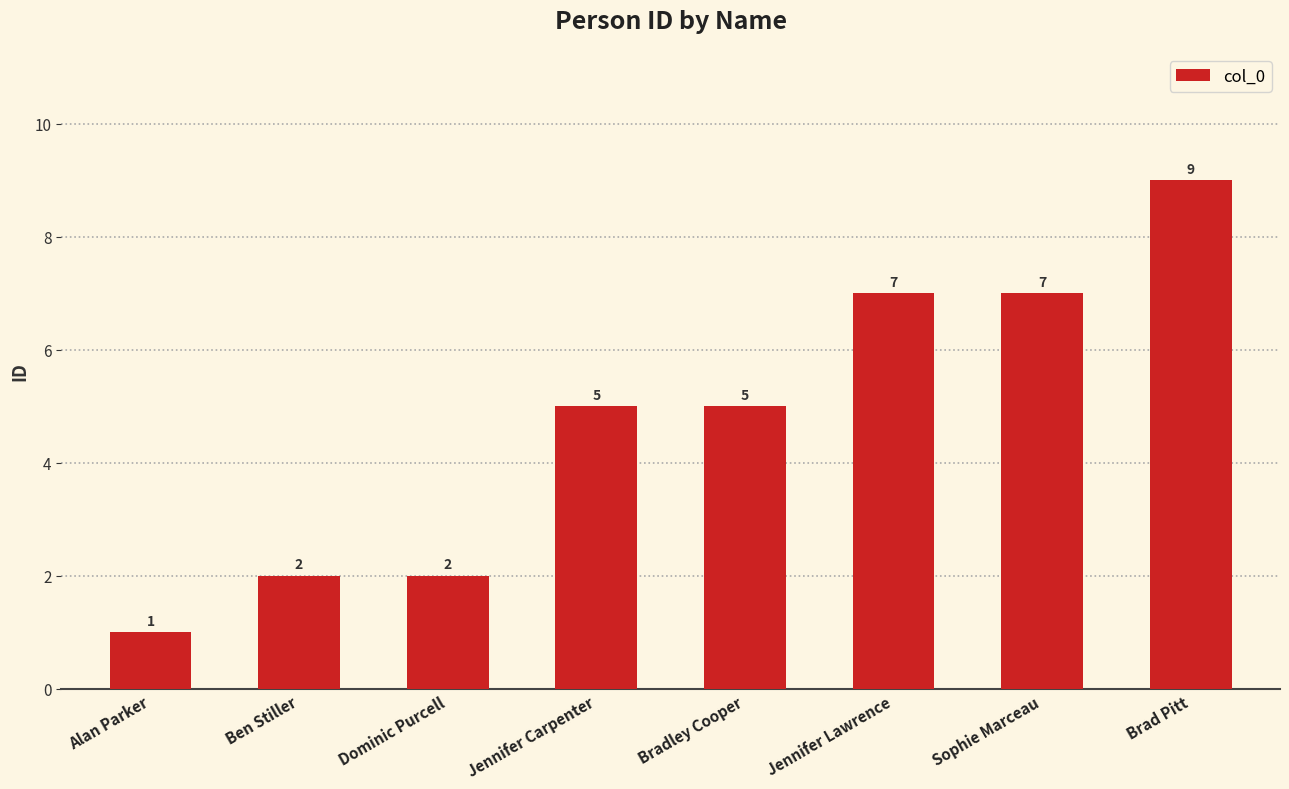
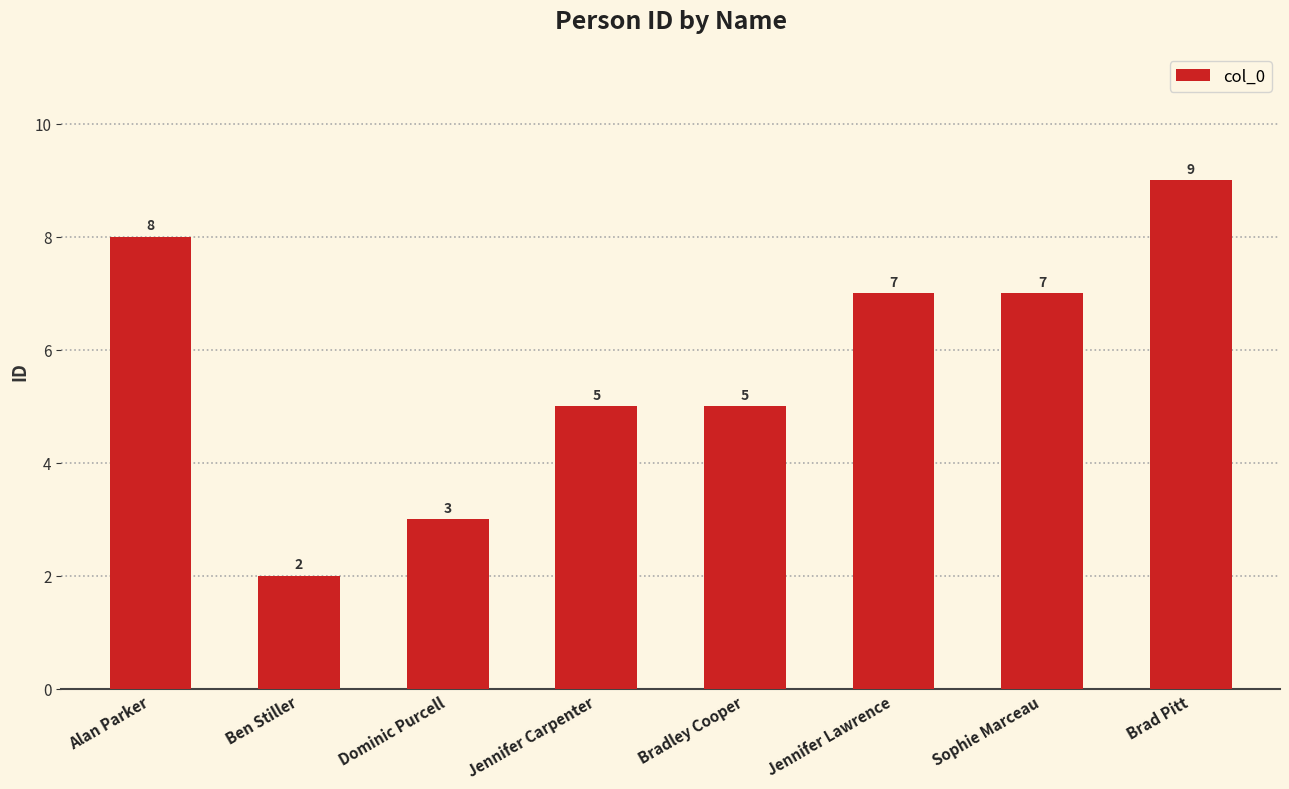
  {
-   "Alan Parker": 1,
+   "Alan Parker": 8,
    "Ben Stiller": 2,
-   "Dominic Purcell": 2,
+   "Dominic Purcell": 3,
    "Jennifer Carpenter": 5,
    "Bradley Cooper": 5,
    "Jennifer Lawrence": 7,
    "Sophie Marceau": 7,
    "Brad Pitt": 9
  }
